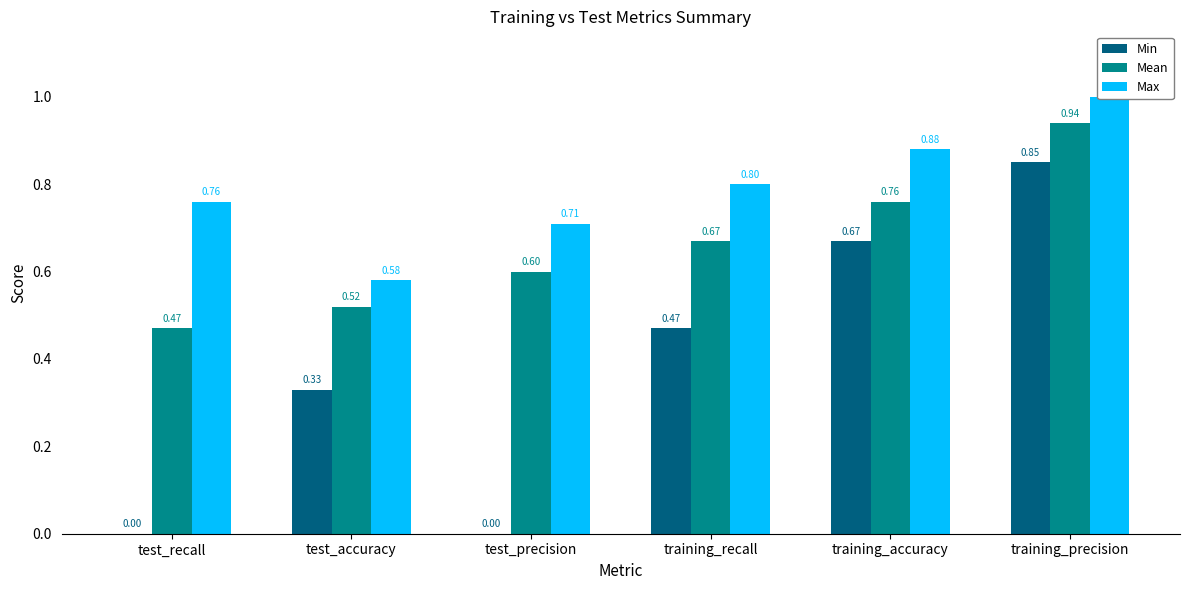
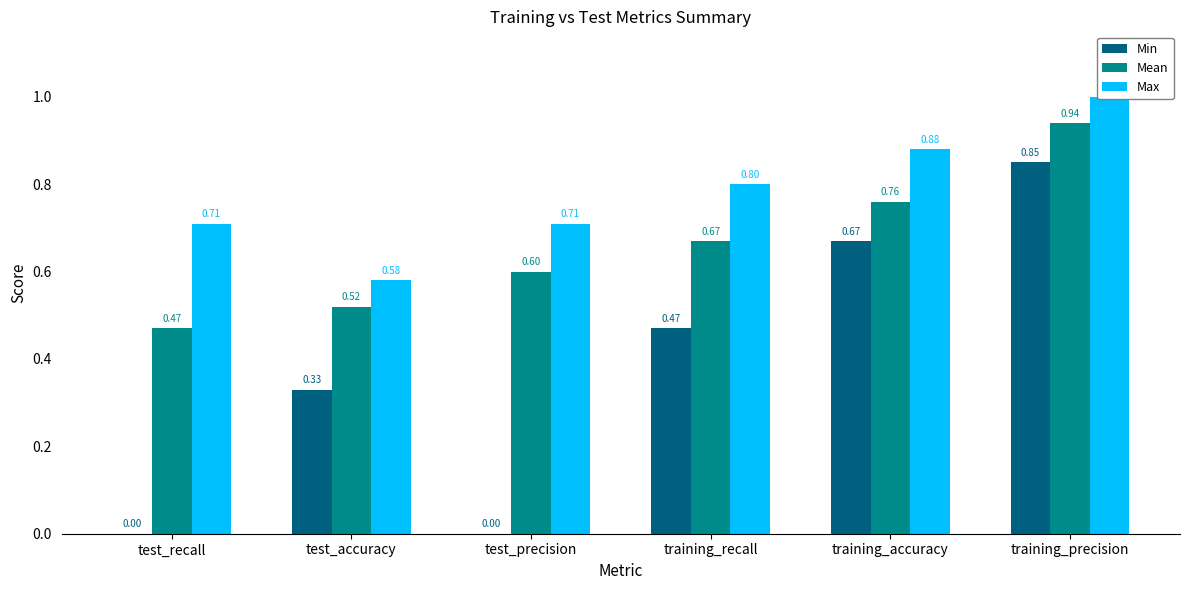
  {
    "Max": {
-     "test_recall": 0.76,
+     "test_recall": 0.71,
      "test_accuracy": 0.58,
      "test_precision": 0.71,
      "training_recall": 0.80,
      "training_accuracy": 0.88
    }
  }
